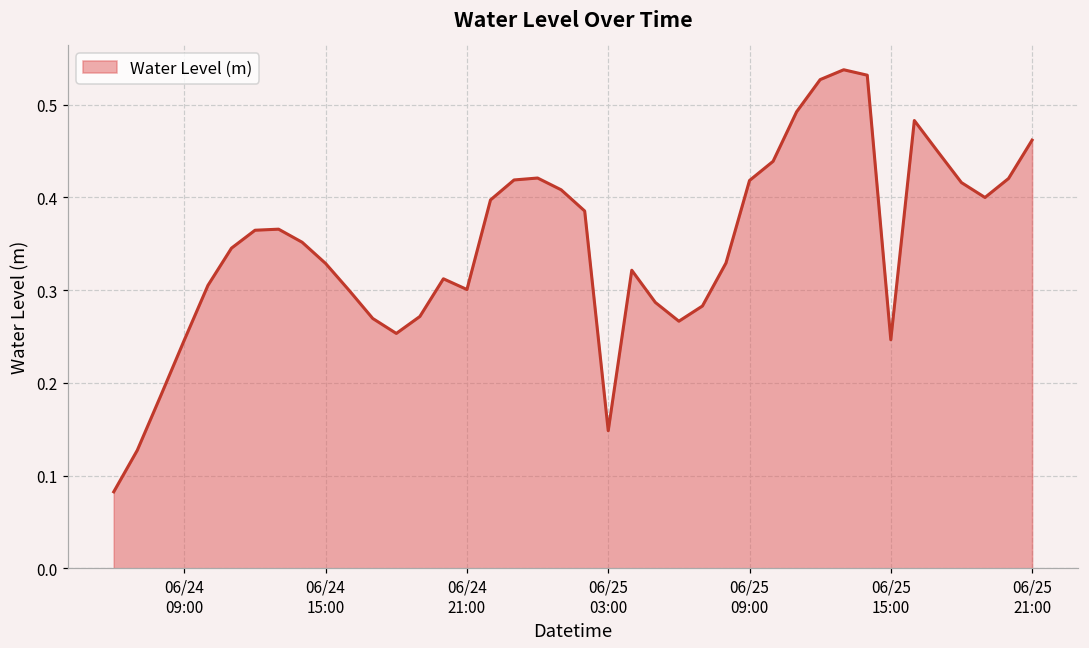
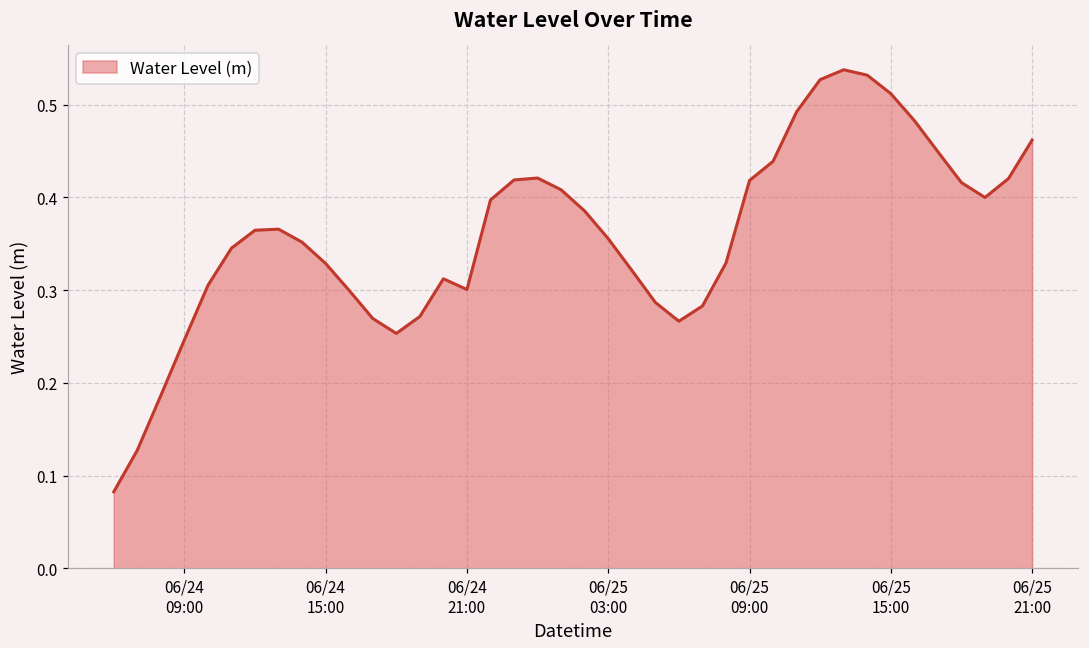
  {
    "06/24 09:00": 0.25,
    "06/24 15:00": 0.33,
    "06/24 21:00": 0.30,
-   "06/25 03:00": 0.15,
+   "06/25 03:00": 0.36,
    "06/25 09:00": 0.42,
-   "06/25 15:00": 0.25,
+   "06/25 15:00": 0.51,
    "06/25 21:00": 0.46
  }
